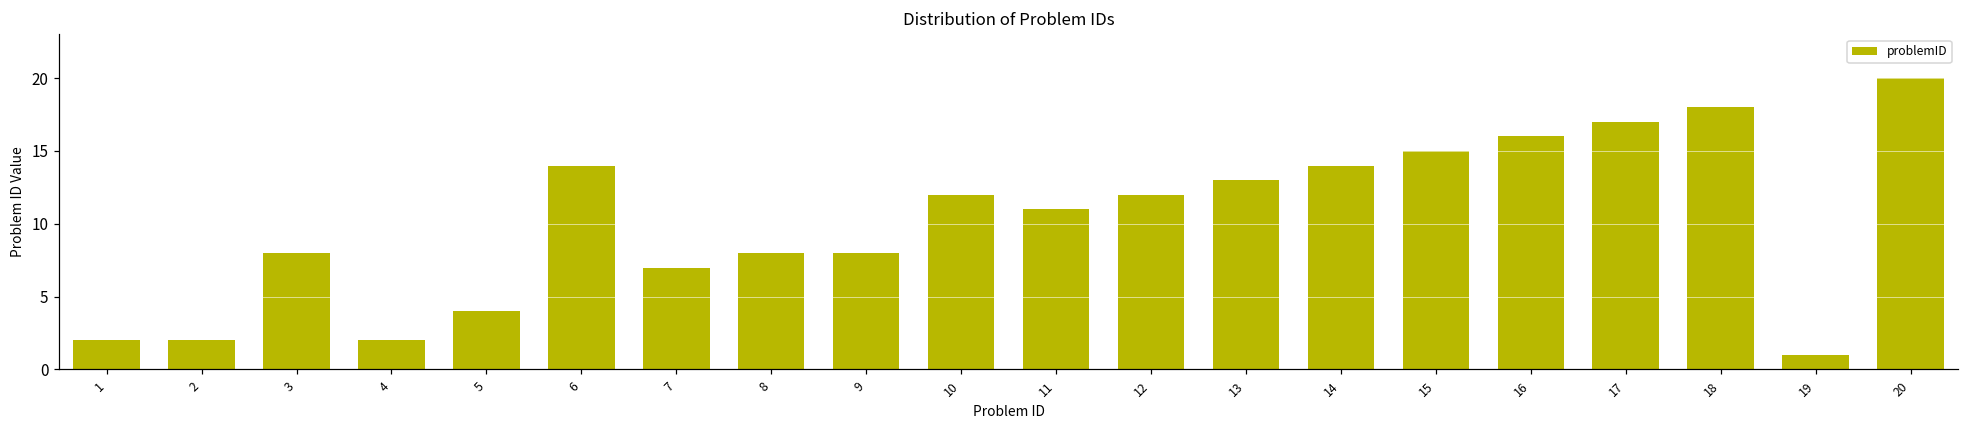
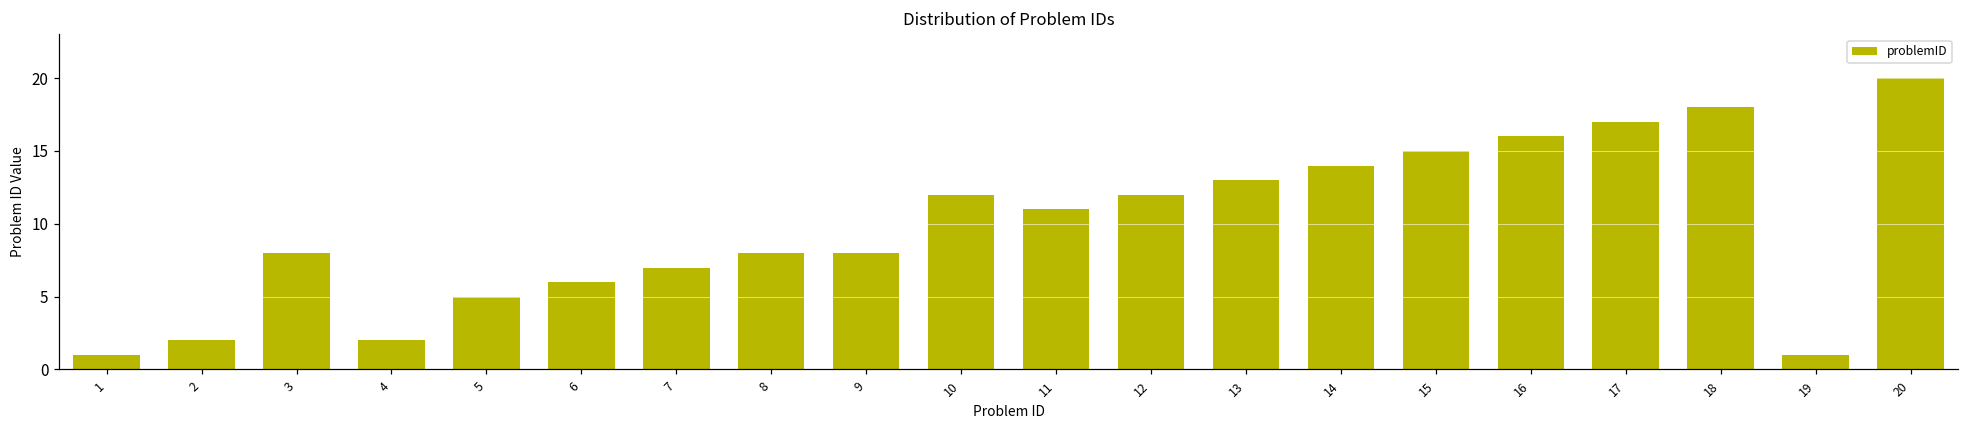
  {
-   "1": 2,
+   "1": 1,
    "2": 2,
    "3": 8,
    "4": 2,
-   "5": 4,
-   "6": 14,
+   "5": 5,
+   "6": 6,
    "7": 7,
    "8": 8,
    "9": 8,
    "10": 12,
    "11": 11,
    "12": 12,
    "13": 13,
    "14": 14,
    "15": 15,
    "16": 16,
    "17": 17,
    "18": 18,
    "19": 1,
    "20": 20
  }
